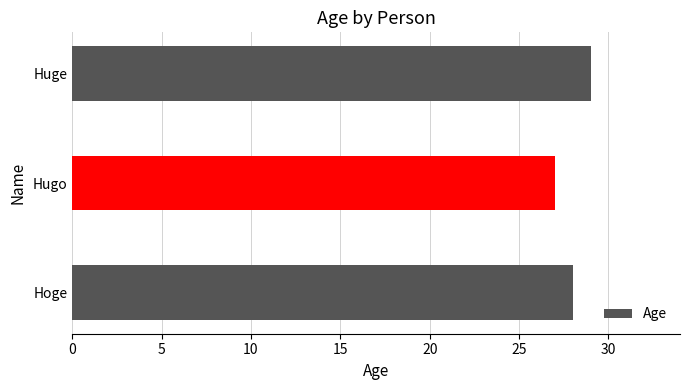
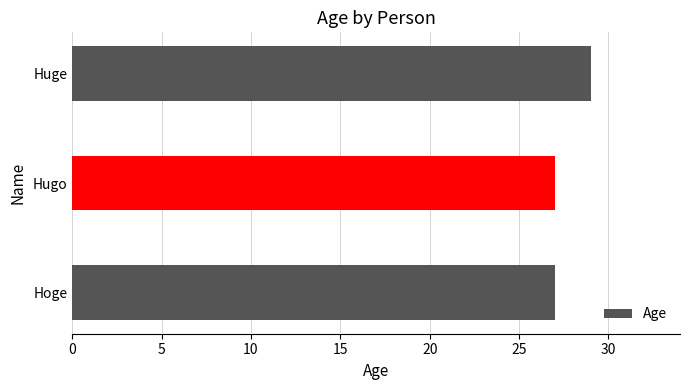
  {
    "Huge": 29,
    "Hugo": 27,
-   "Hoge": 28
+   "Hoge": 27
  }
